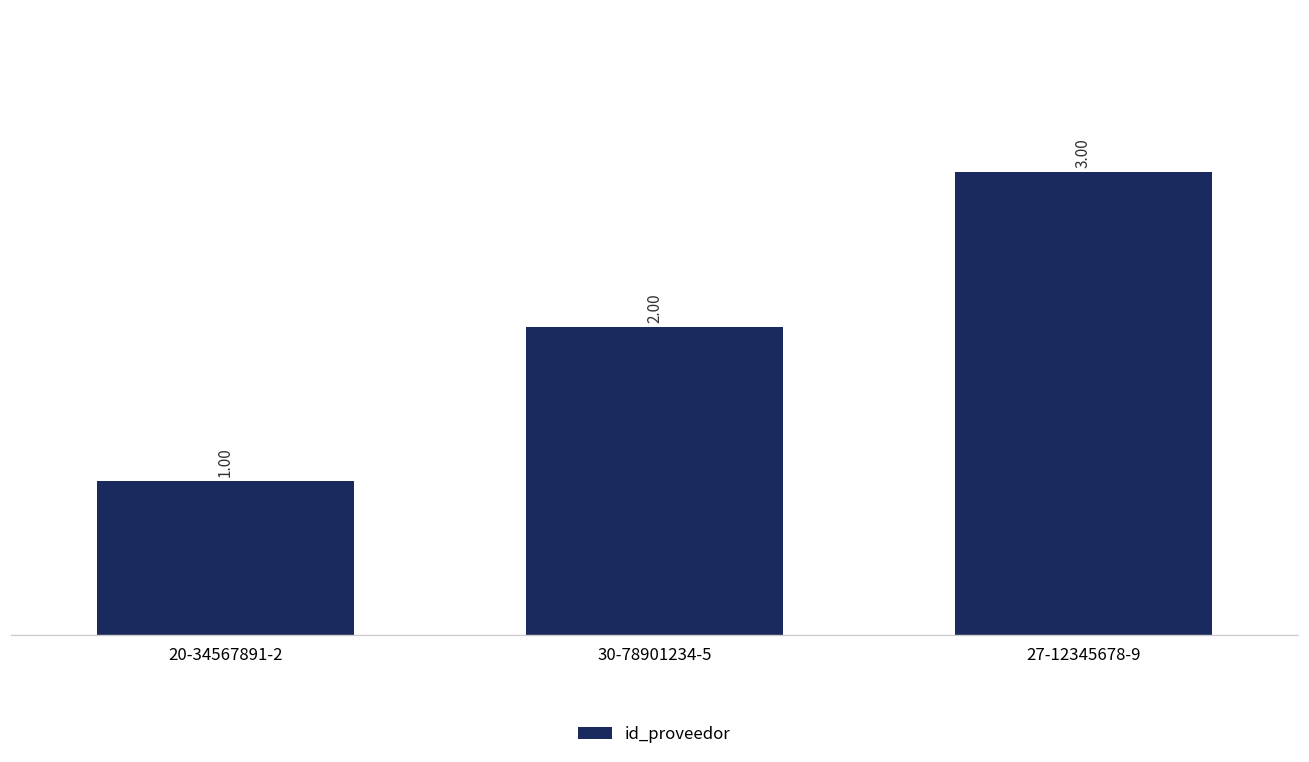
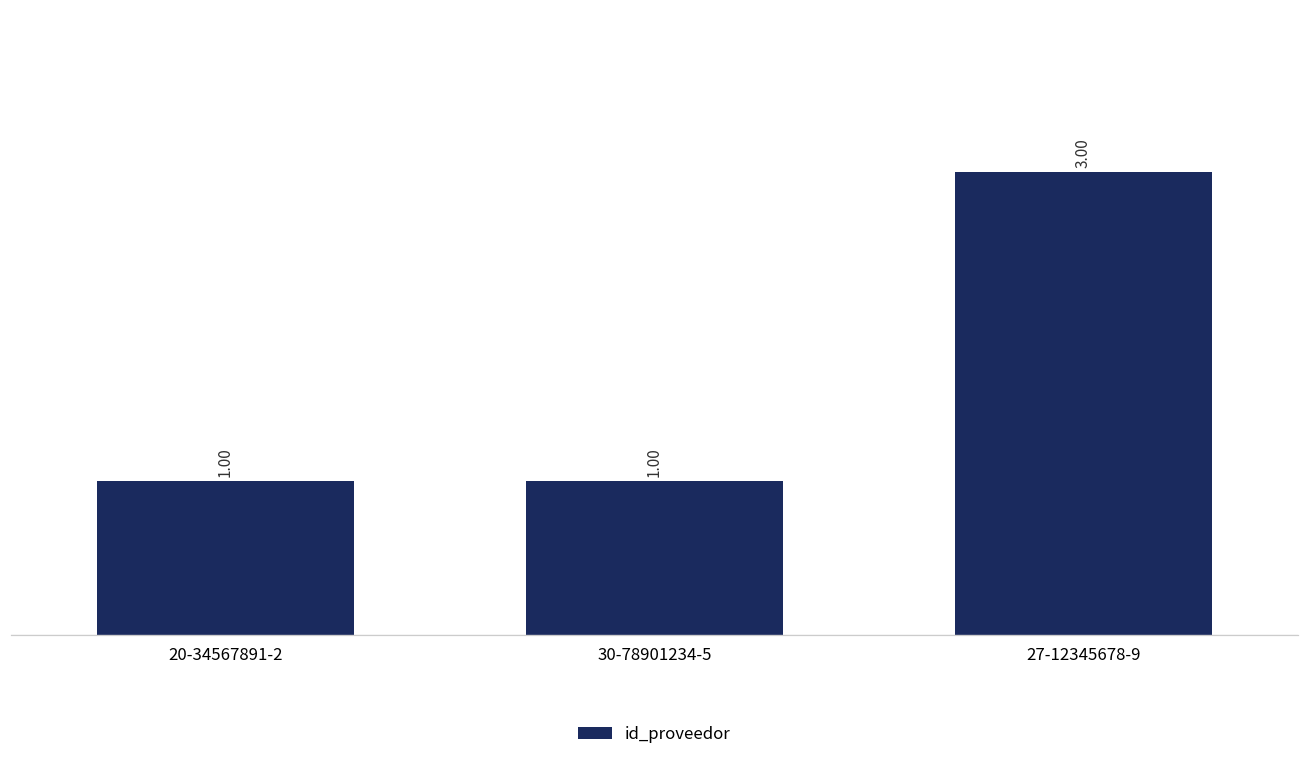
  {
    "20-34567891-2": 1.00,
-   "30-78901234-5": 2.00,
+   "30-78901234-5": 1.00,
    "27-12345678-9": 3.00
  }
